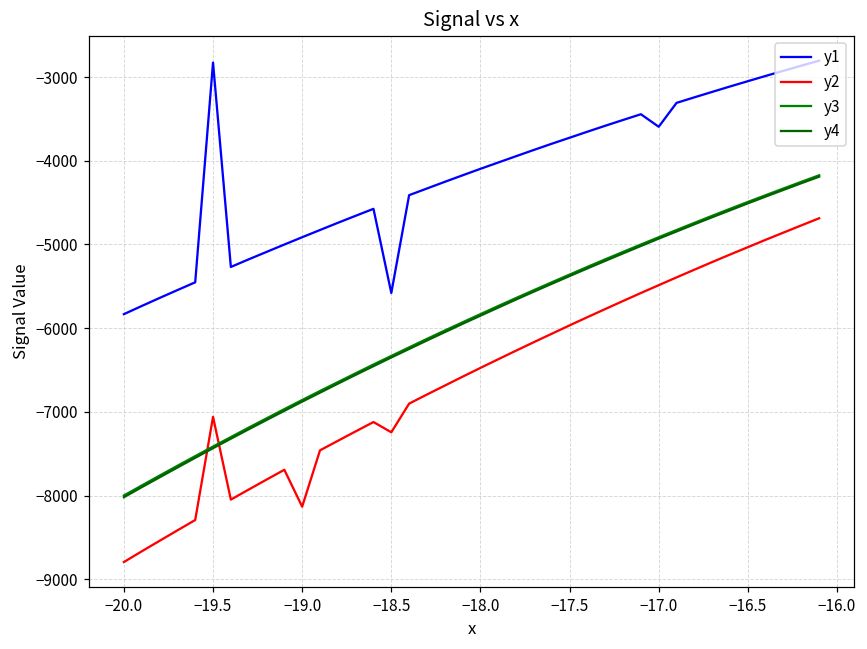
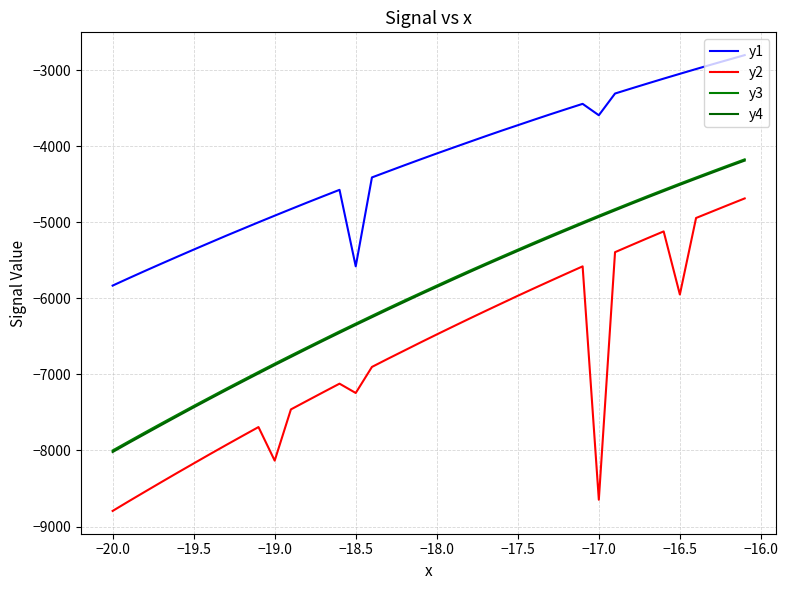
  {
    "y1": {
      "−20.0": -5800,
-     "−19.5": -2800,
+     "−19.5": -5400,
      "−19.0": -4900,
      "−18.5": -5600,
      "−18.0": -4100,
      "−17.5": -3700,
      "−17.0": -3600,
      "−16.5": -3000
    },
    "y2": {
      "−20.0": -8800,
-     "−19.5": -7100,
+     "−19.5": -8200,
      "−19.0": -8100,
      "−18.5": -7200,
      "−18.0": -6500,
      "−17.5": -6000,
-     "−17.0": -5500,
-     "−16.5": -5000
+     "−17.0": -8600,
+     "−16.5": -5900
    }
  }
